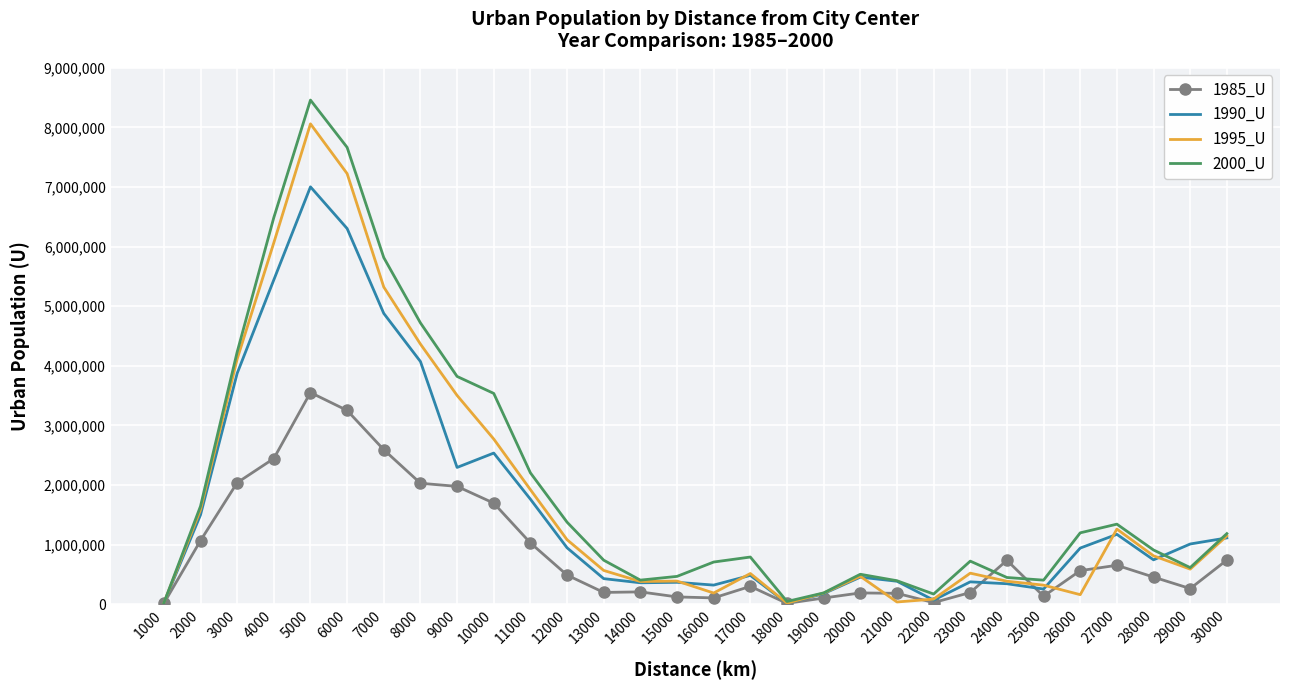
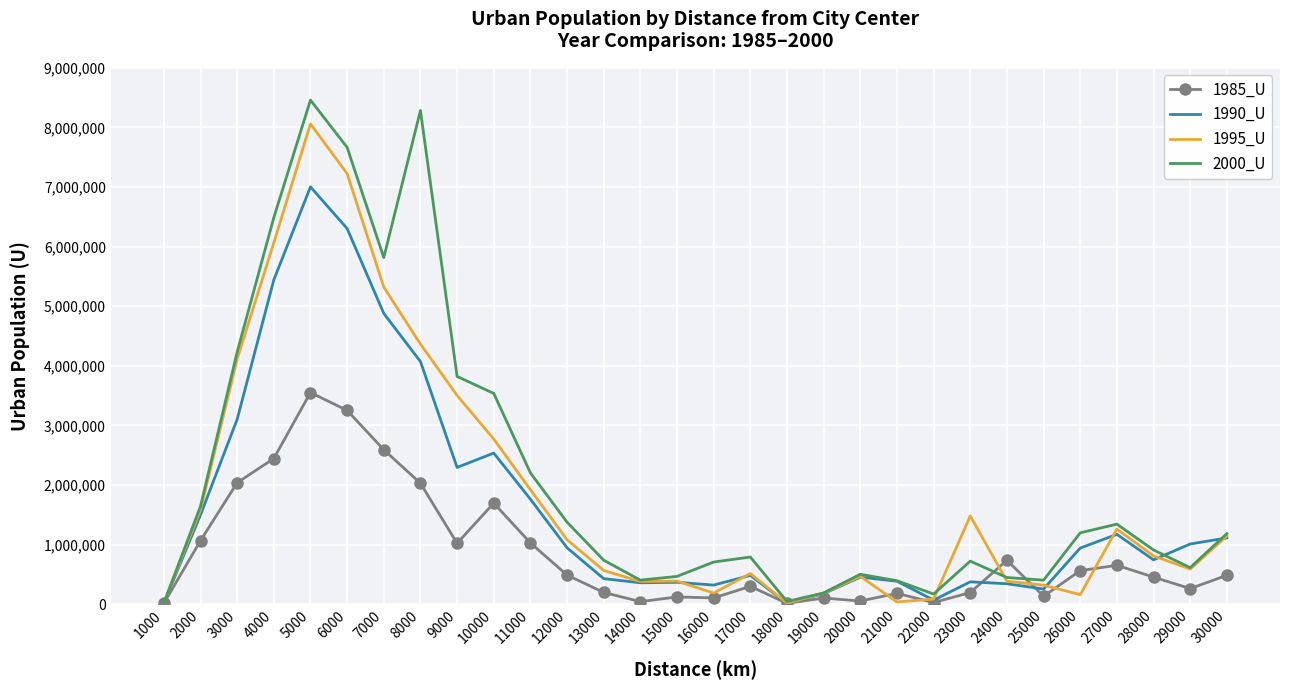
  {
    "1985_U": {
      "2000": "1,100,000",
      "3000": "2,000,000",
      "4000": "2,400,000",
      "5000": "3,600,000",
      "6000": "3,300,000",
      "7000": "2,600,000",
      "8000": "2,000,000",
-     "9000": "2,000,000",
+     "9000": "1,000,000",
      "10000": "1,700,000",
      "11000": "1,000,000",
      "12000": "500,000",
      "13000": "200,000",
-     "14000": "200,000",
+     "14000": "0",
      "15000": "100,000",
      "16000": "100,000",
      "17000": "300,000",
      "19000": "100,000",
-     "20000": "200,000",
+     "20000": "100,000",
      "21000": "200,000",
      "23000": "200,000",
      "24000": "700,000",
      "25000": "100,000",
      "26000": "600,000",
      "27000": "700,000",
      "28000": "500,000",
      "29000": "300,000",
-     "30000": "700,000"
+     "30000": "500,000"
    },
    "1990_U": {
      "2000": "1,500,000",
-     "3000": "3,900,000",
+     "3000": "3,100,000",
      "4000": "5,400,000",
      "5000": "7,000,000",
      "6000": "6,300,000",
      "7000": "4,900,000",
      "8000": "4,100,000",
      "9000": "2,300,000",
      "10000": "2,500,000",
      "11000": "1,800,000",
      "12000": "900,000",
      "13000": "400,000",
      "16000": "300,000",
      "23000": "400,000",
      "25000": "300,000",
      "26000": "900,000",
      "27000": "1,200,000",
      "28000": "700,000",
      "29000": "1,000,000"
    },
    "1995_U": {
      "2000": "1,600,000",
      "3000": "4,100,000",
      "4000": "6,100,000",
      "5000": "8,100,000",
      "6000": "7,200,000",
      "7000": "5,300,000",
      "8000": "4,400,000",
      "9000": "3,500,000",
      "10000": "2,800,000",
      "11000": "1,900,000",
      "12000": "1,100,000",
      "13000": "600,000",
      "16000": "200,000",
      "21000": "0",
-     "23000": "500,000",
+     "23000": "1,500,000",
      "25000": "300,000",
      "26000": "200,000",
      "27000": "1,300,000",
      "28000": "800,000"
    },
    "2000_U": {
      "2000": "1,600,000",
      "3000": "4,200,000",
      "4000": "6,500,000",
      "5000": "8,500,000",
      "6000": "7,700,000",
      "7000": "5,800,000",
-     "8000": "4,700,000",
+     "8000": "8,300,000",
      "9000": "3,800,000",
      "10000": "3,500,000",
      "11000": "2,200,000",
      "12000": "1,400,000",
      "13000": "700,000",
      "15000": "500,000",
      "16000": "700,000",
      "17000": "800,000",
      "22000": "200,000",
      "23000": "700,000",
      "24000": "400,000",
      "25000": "400,000",
      "26000": "1,200,000",
      "27000": "1,300,000",
      "28000": "900,000"
    }
  }
